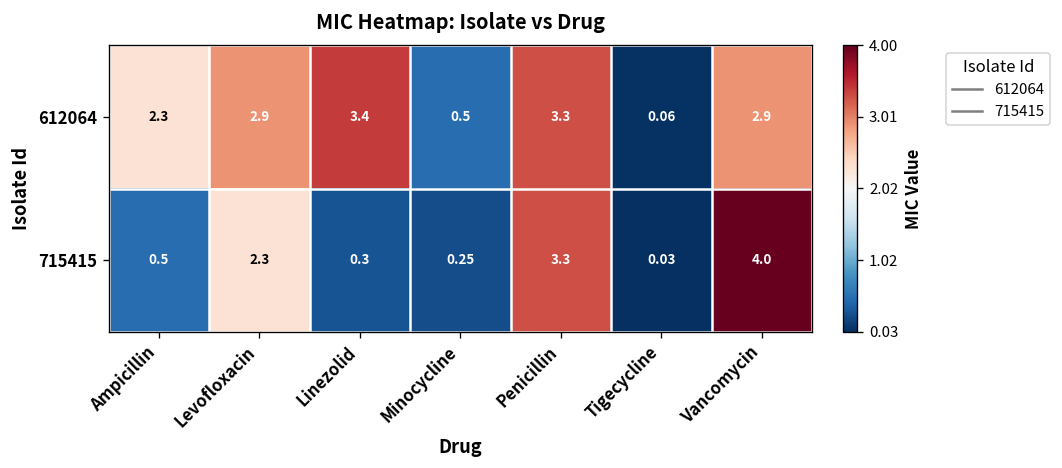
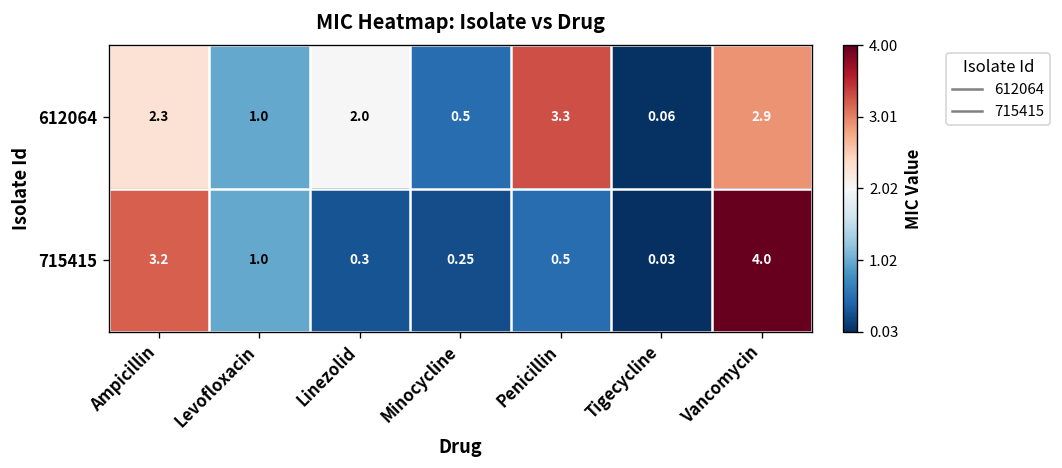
  {
    "612064": {
      "Ampicillin": 2.3,
-     "Levofloxacin": 2.9,
-     "Linezolid": 3.4,
+     "Levofloxacin": 1.0,
+     "Linezolid": 2.0,
      "Minocycline": 0.5,
      "Penicillin": 3.3,
      "Tigecycline": 0.06,
      "Vancomycin": 2.9
    },
    "715415": {
-     "Ampicillin": 0.5,
-     "Levofloxacin": 2.3,
+     "Ampicillin": 3.2,
+     "Levofloxacin": 1.0,
      "Linezolid": 0.3,
      "Minocycline": 0.25,
-     "Penicillin": 3.3,
+     "Penicillin": 0.5,
      "Tigecycline": 0.03,
      "Vancomycin": 4.0
    }
  }
